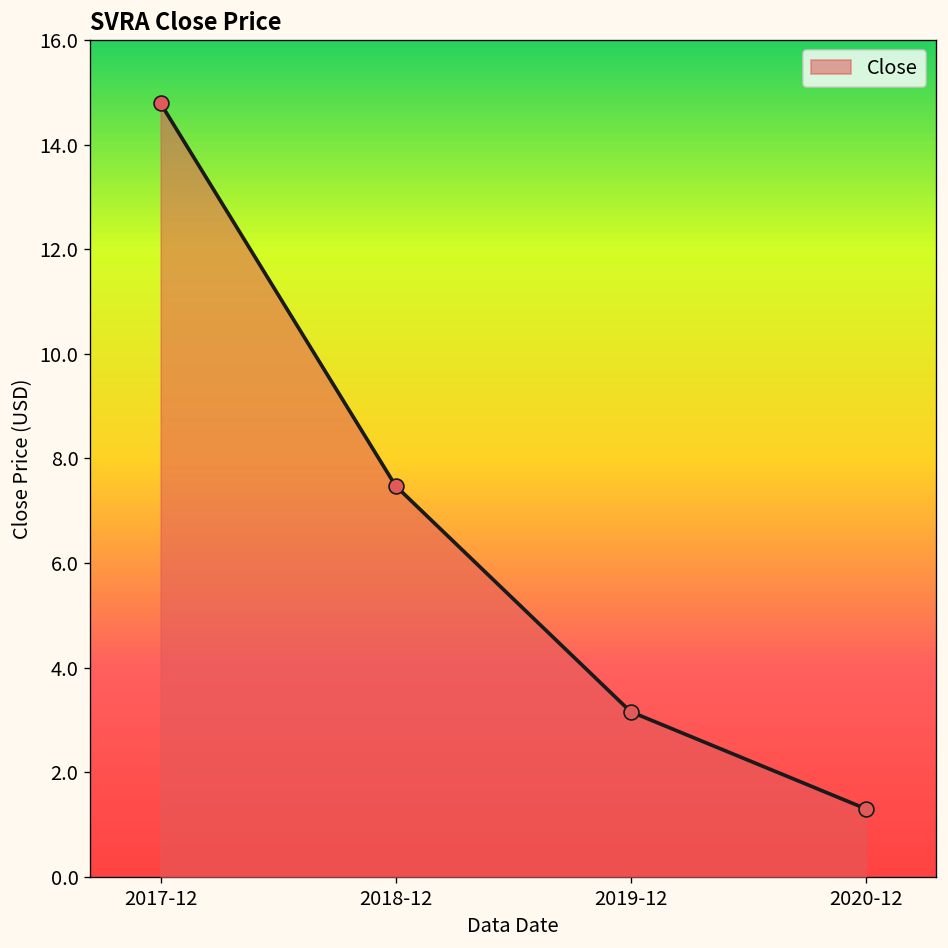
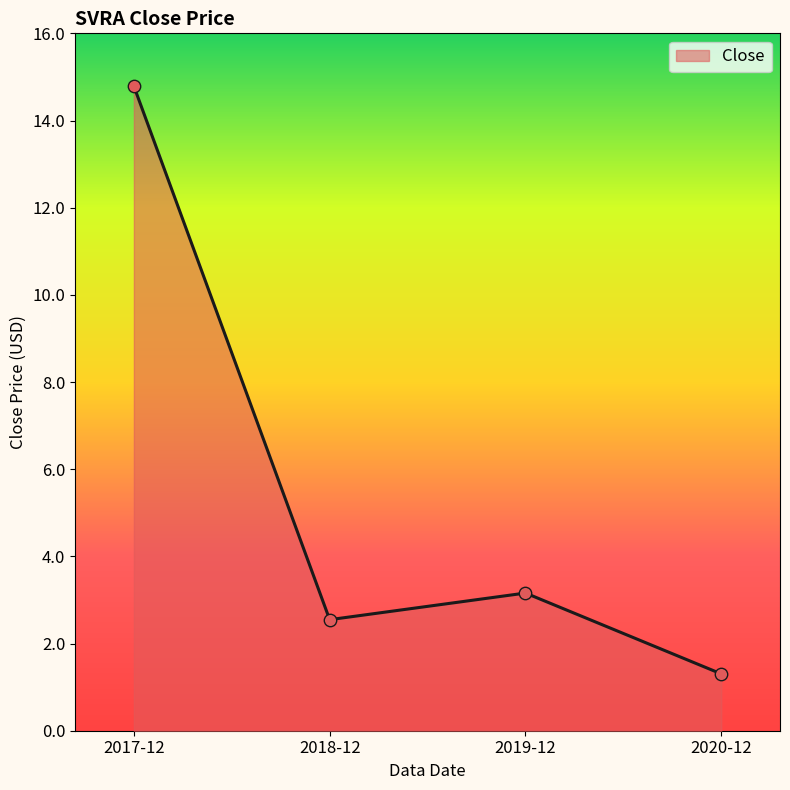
  {
    "2017-12": 14.8,
-   "2018-12": 7.5,
+   "2018-12": 2.5,
    "2019-12": 3.2,
    "2020-12": 1.3
  }
